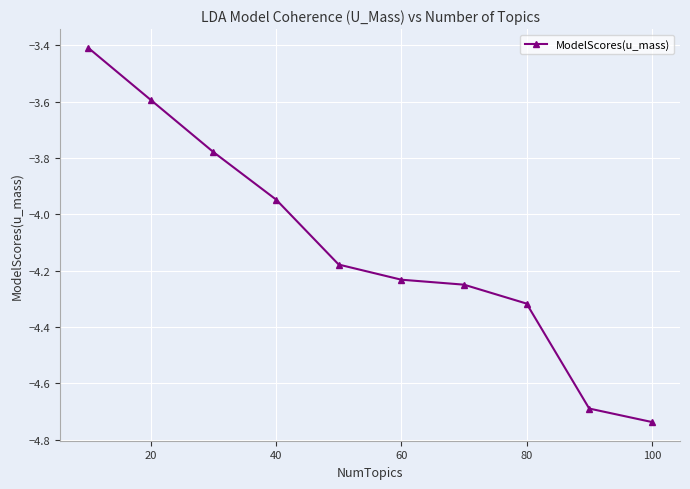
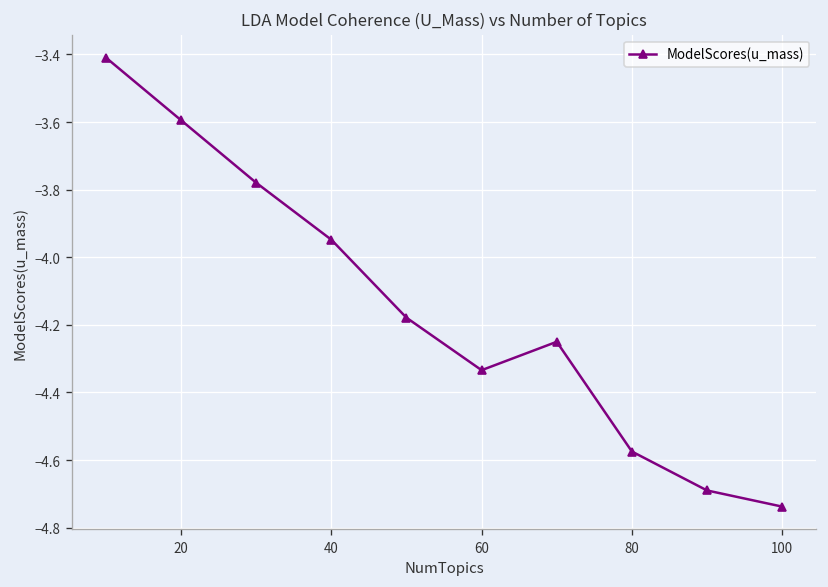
  {
    "20": -3.59,
    "40": -3.95,
-   "60": -4.23,
-   "80": -4.32,
+   "60": -4.33,
+   "80": -4.57,
    "100": -4.74
  }
